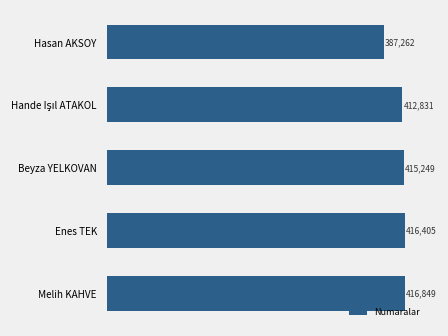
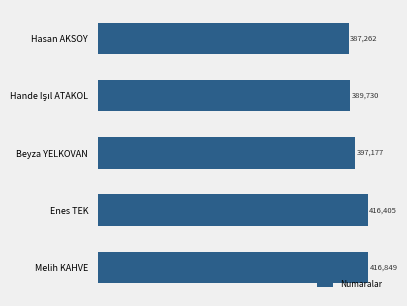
  {
    "Hasan AKSOY": "387,262",
-   "Hande Işıl ATAKOL": "412,831",
-   "Beyza YELKOVAN": "415,249",
+   "Hande Işıl ATAKOL": "389,730",
+   "Beyza YELKOVAN": "397,177",
    "Enes TEK": "416,405",
    "Melih KAHVE": "416,849"
  }
